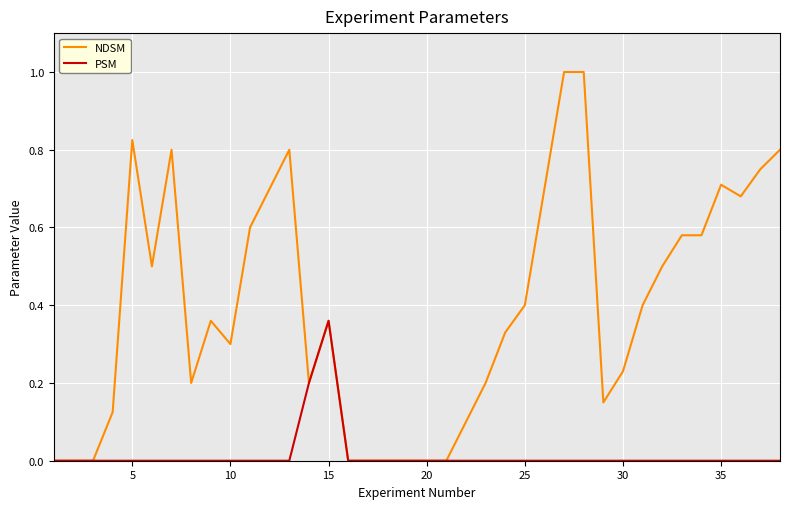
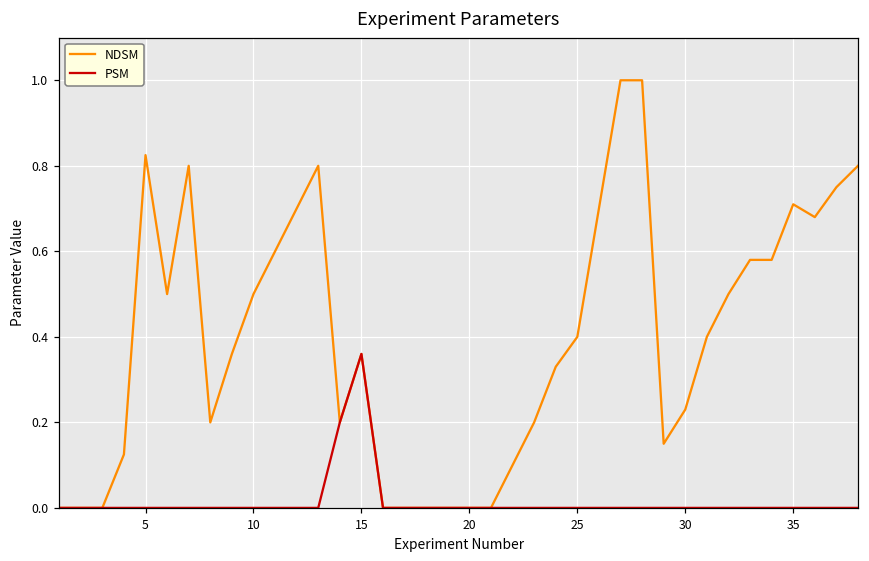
  {
    "NDSM": {
      "5": 0.83,
-     "10": 0.3,
+     "10": 0.5,
      "25": 0.4,
      "30": 0.23,
      "35": 0.71
    },
    "PSM": {
      "5": 0.0,
      "10": 0.0,
      "25": 0.0,
      "30": 0.0,
      "35": 0.0
    }
  }
